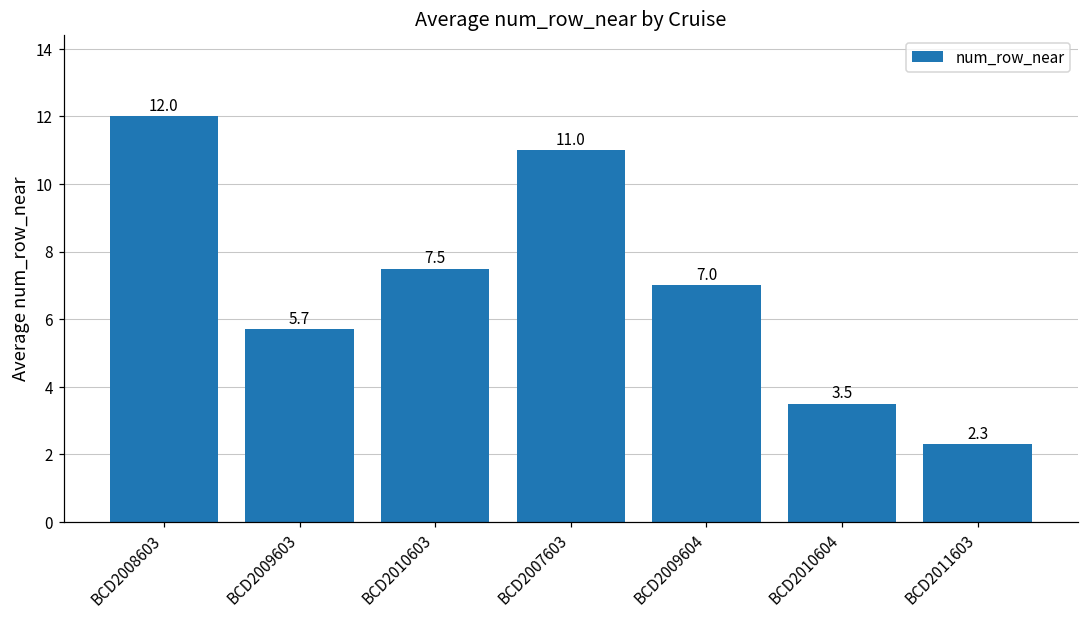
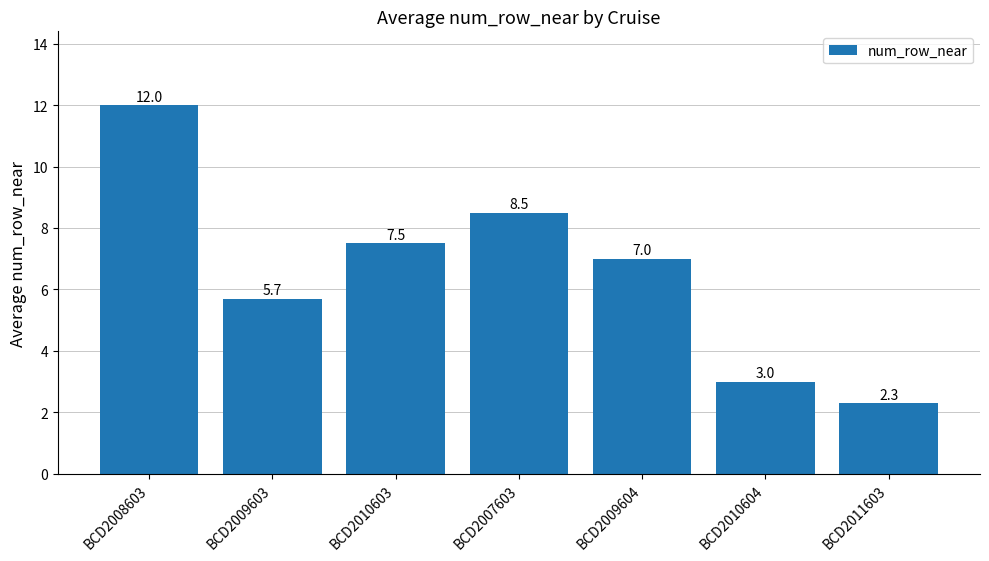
  {
    "BCD2008603": 12.0,
    "BCD2009603": 5.7,
    "BCD2010603": 7.5,
-   "BCD2007603": 11.0,
+   "BCD2007603": 8.5,
    "BCD2009604": 7.0,
-   "BCD2010604": 3.5,
+   "BCD2010604": 3.0,
    "BCD2011603": 2.3
  }
